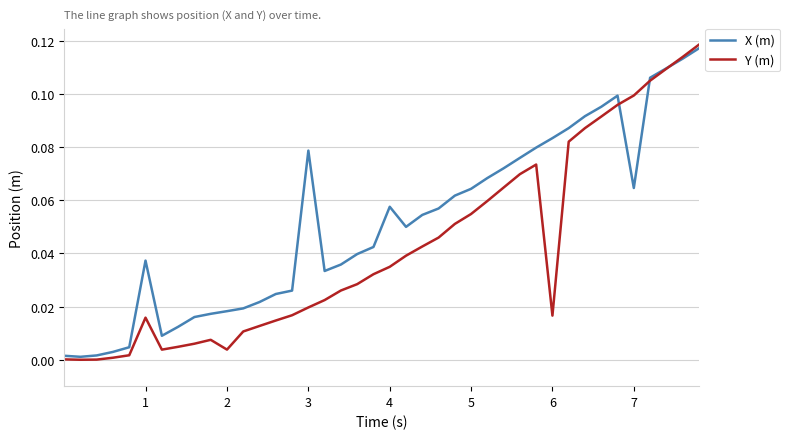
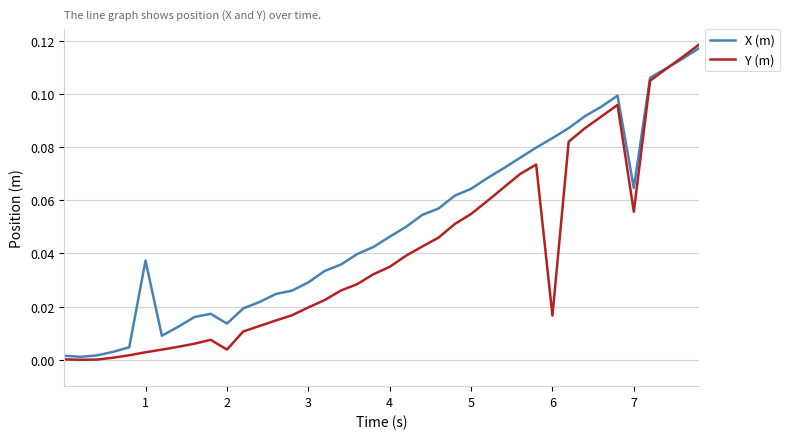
  {
    "X (m)": {
      "1": 0.037,
-     "2": 0.018,
-     "3": 0.079,
-     "4": 0.058,
+     "2": 0.014,
+     "3": 0.029,
+     "4": 0.046,
      "5": 0.064,
      "6": 0.083,
      "7": 0.065
    },
    "Y (m)": {
-     "1": 0.016,
+     "1": 0.003,
      "2": 0.004,
      "3": 0.020,
      "4": 0.035,
      "5": 0.055,
      "6": 0.017,
-     "7": 0.100
+     "7": 0.056
    }
  }
